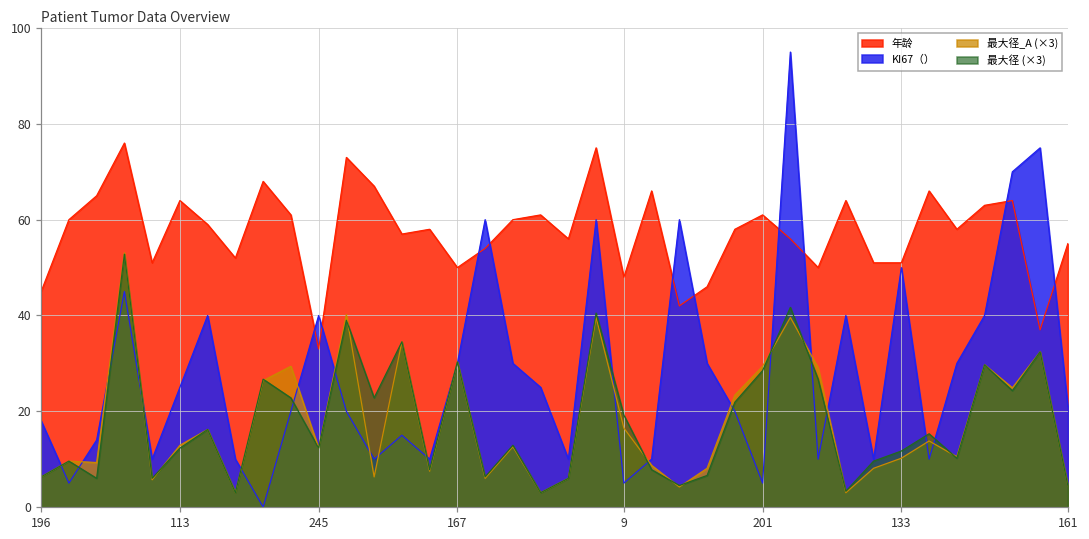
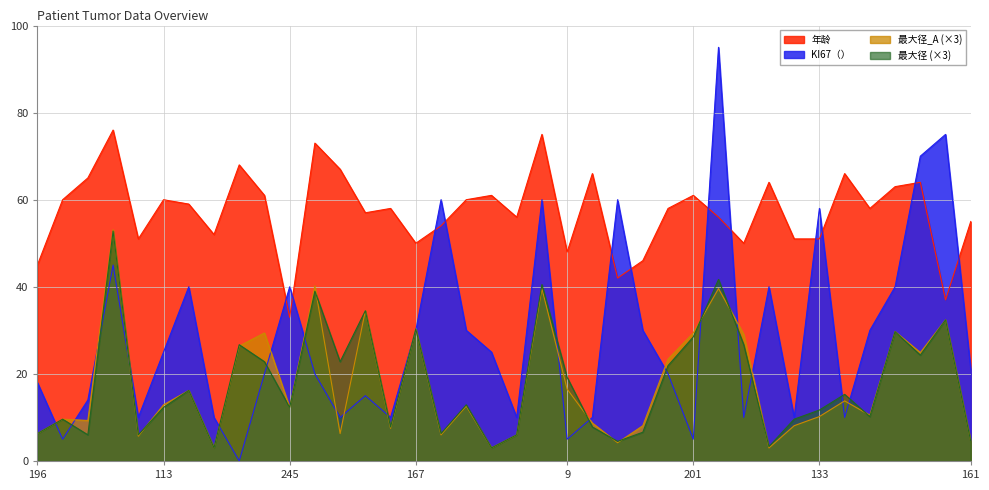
  {
    "年龄": {
      "196": 45,
-     "113": 64,
+     "113": 60,
      "245": 33,
      "167": 50,
      "201": 61,
      "133": 51,
      "161": 55
    },
    "KI67（）": {
      "196": 18,
      "113": 25,
      "245": 40,
      "201": 5,
-     "133": 50,
+     "133": 58,
      "161": 21
    },
    "最大径_A (×3)": {
      "113": 13,
      "201": 29,
      "133": 10
    },
    "最大径 (×3)": {
      "113": 12,
      "201": 29,
      "133": 12
    }
  }
